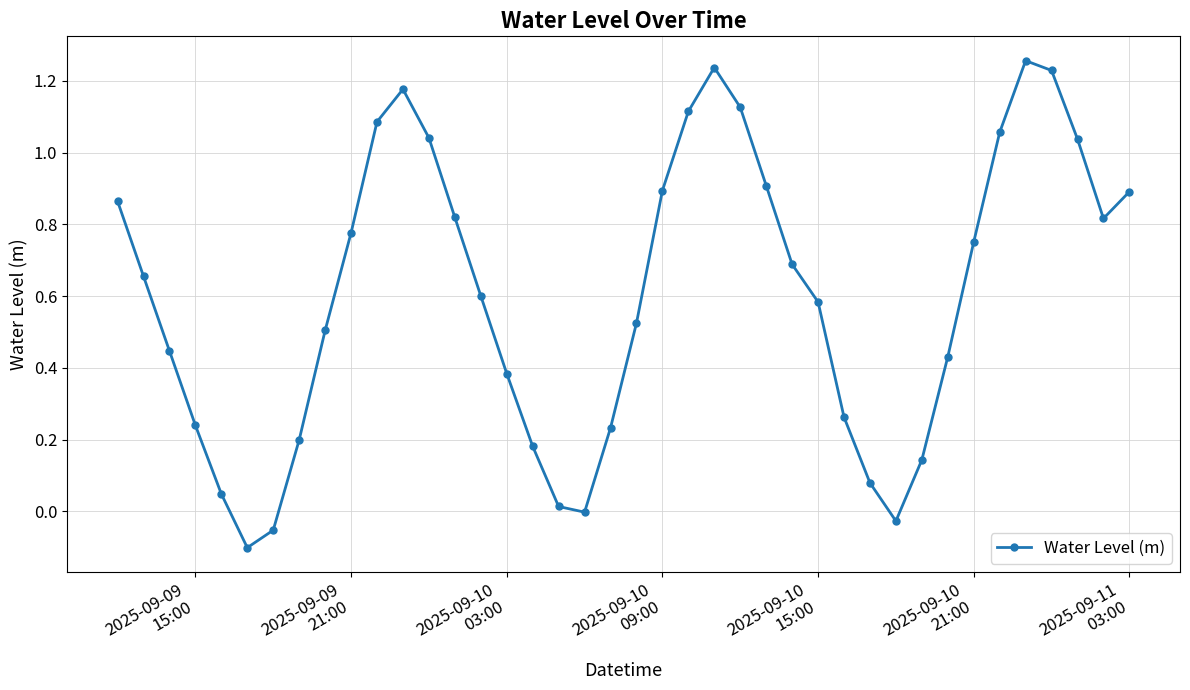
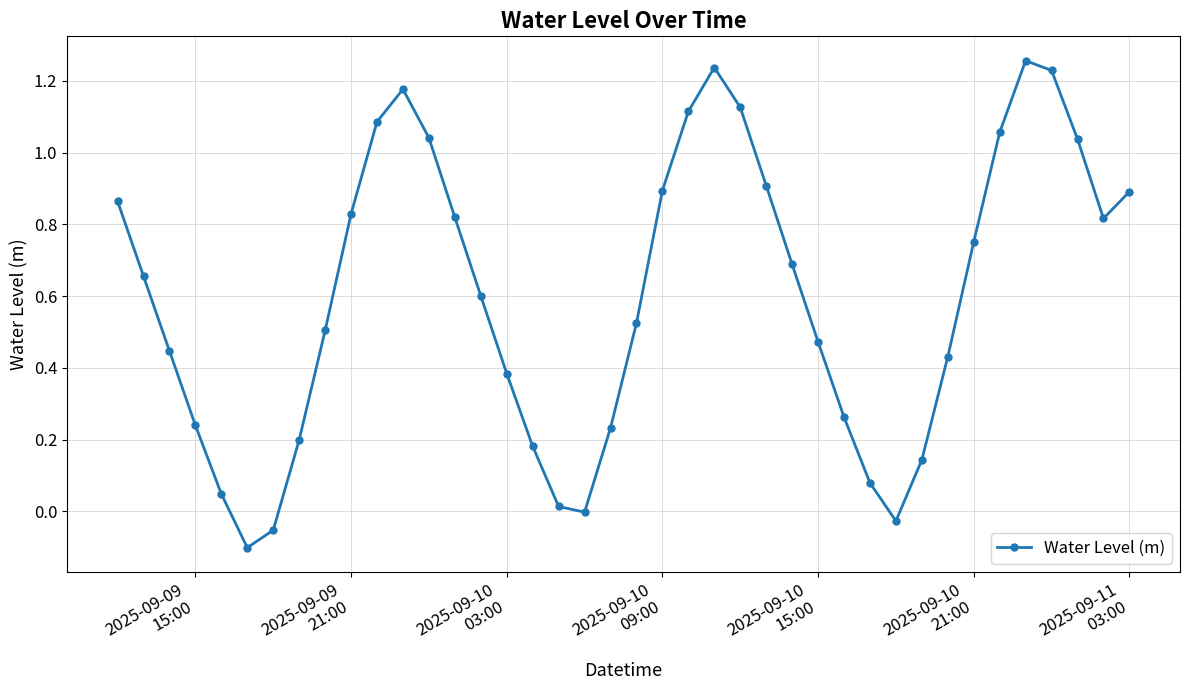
  {
    "2025-09-09 15:00": 0.24,
-   "2025-09-09 21:00": 0.78,
+   "2025-09-09 21:00": 0.83,
    "2025-09-10 03:00": 0.38,
    "2025-09-10 09:00": 0.89,
-   "2025-09-10 15:00": 0.58,
+   "2025-09-10 15:00": 0.47,
    "2025-09-10 21:00": 0.75,
    "2025-09-11 03:00": 0.89
  }
